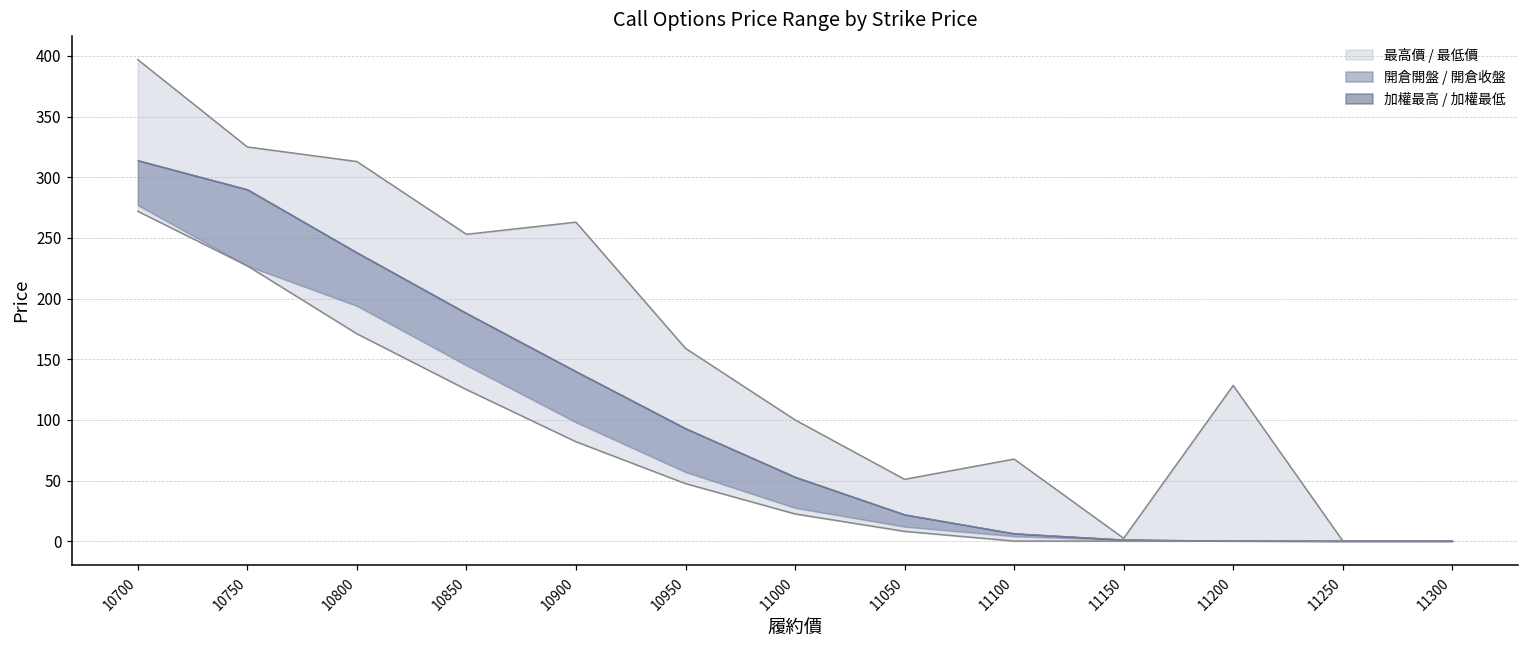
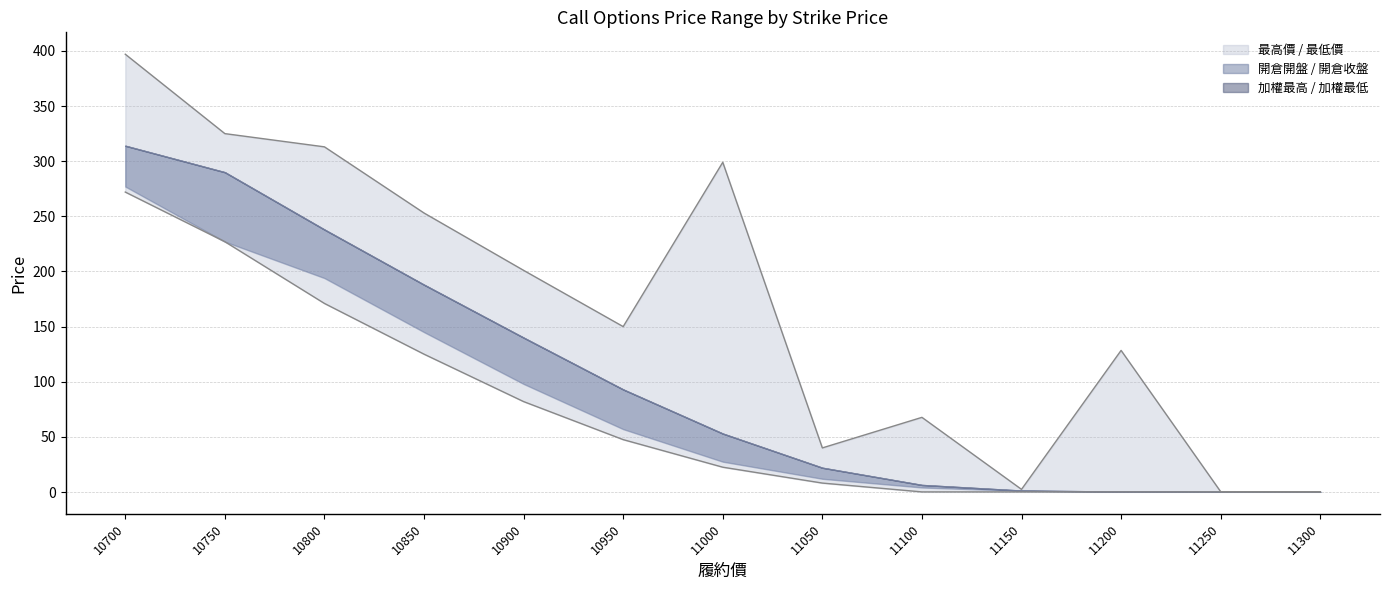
  {
    "最高價 / 最低價": {
      "10700": 397,
      "10750": 325,
      "10800": 313,
      "10850": 253,
-     "10900": 263,
-     "10950": 159,
-     "11000": 100,
-     "11050": 51,
+     "10900": 201,
+     "10950": 150,
+     "11000": 299,
+     "11050": 40,
      "11100": 68,
      "11200": 128
    }
  }
